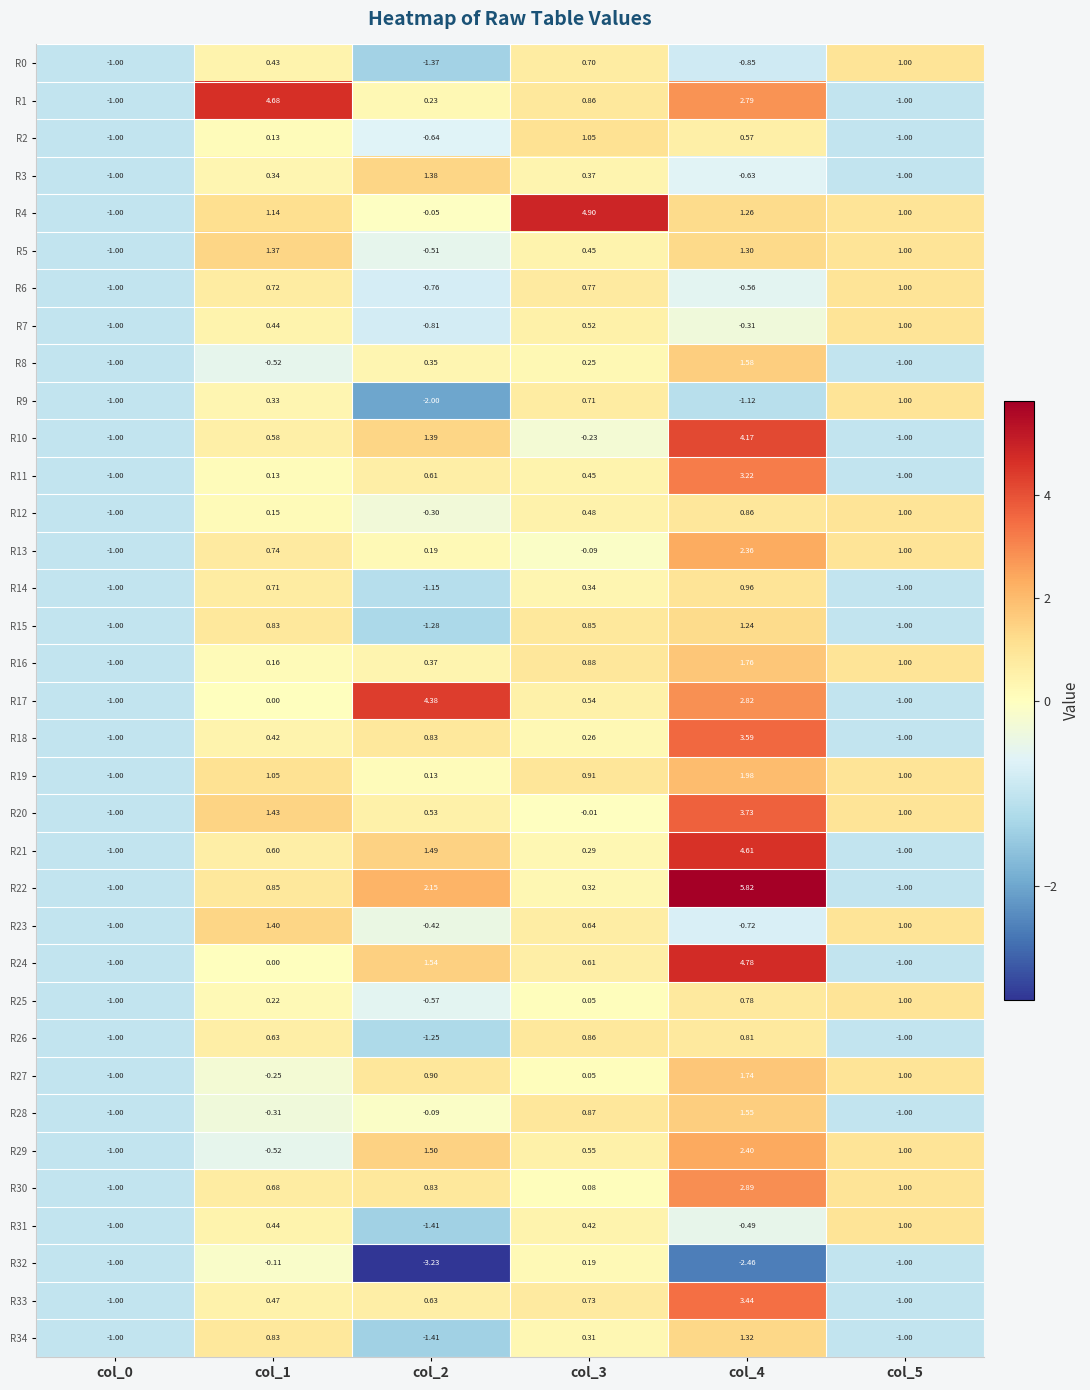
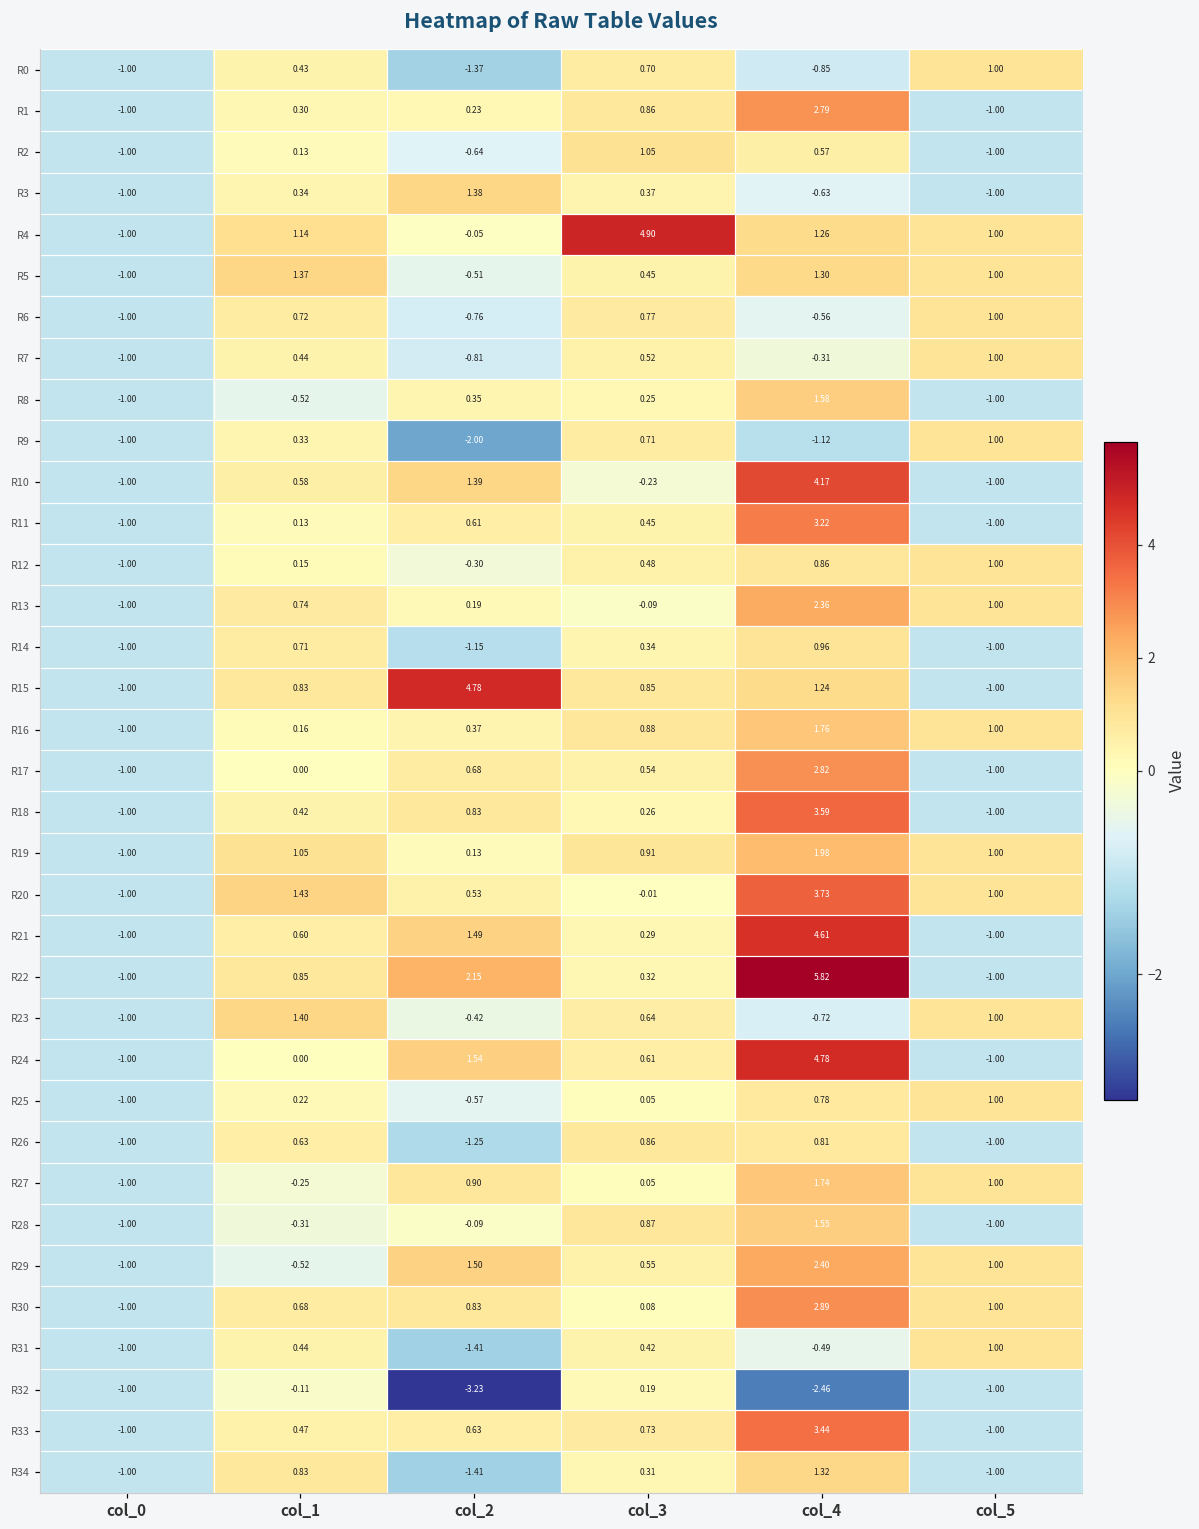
  {
    "R1": {
      "col_0": -1.00,
-     "col_1": 4.68,
+     "col_1": 0.30,
      "col_2": 0.23,
      "col_3": 0.86,
      "col_4": 2.79,
      "col_5": -1.00
    },
    "R15": {
      "col_0": -1.00,
      "col_1": 0.83,
-     "col_2": -1.28,
+     "col_2": 4.78,
      "col_3": 0.85,
      "col_4": 1.24,
      "col_5": -1.00
    },
    "R17": {
      "col_0": -1.00,
      "col_1": 0.00,
-     "col_2": 4.38,
+     "col_2": 0.68,
      "col_3": 0.54,
      "col_4": 2.82,
      "col_5": -1.00
    }
  }
